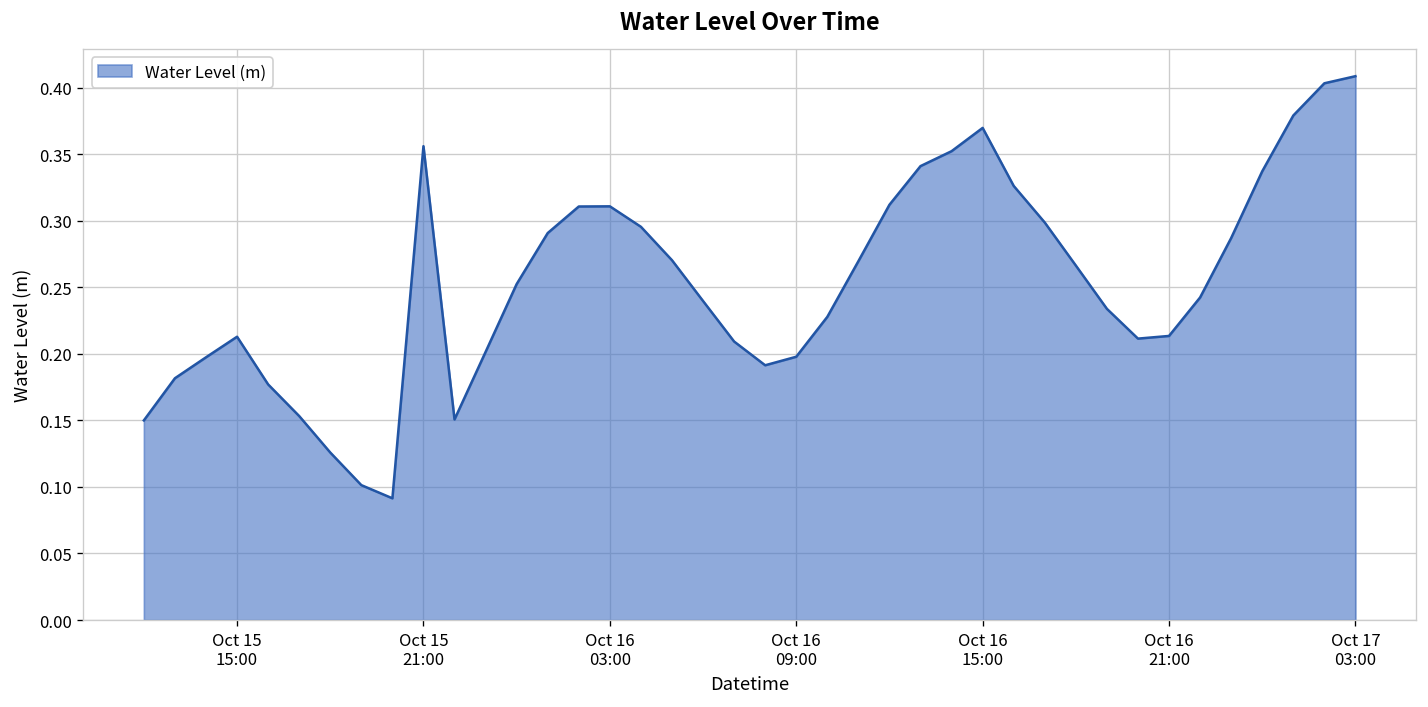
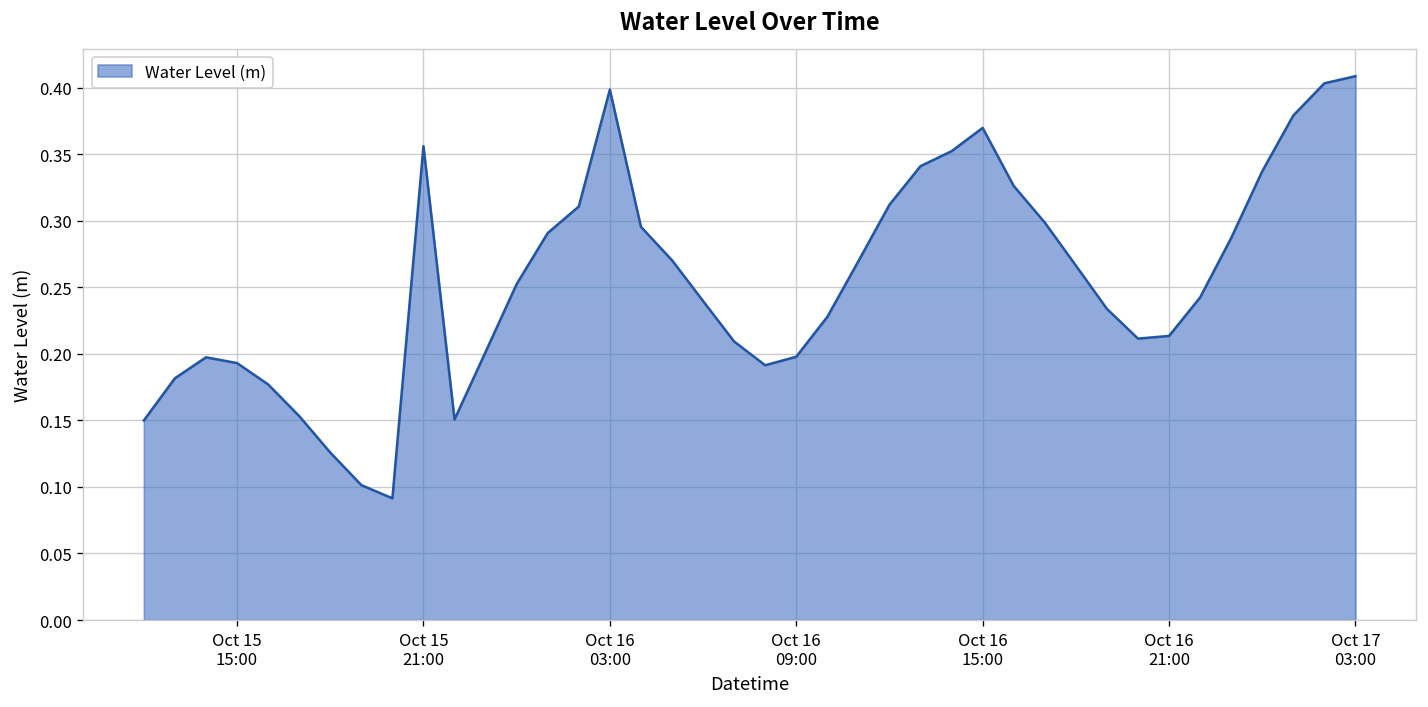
  {
-   "Oct 15 15:00": 0.213,
+   "Oct 15 15:00": 0.193,
    "Oct 15 21:00": 0.356,
-   "Oct 16 03:00": 0.311,
+   "Oct 16 03:00": 0.399,
    "Oct 16 09:00": 0.198,
    "Oct 16 15:00": 0.370,
    "Oct 16 21:00": 0.213,
    "Oct 17 03:00": 0.409
  }
